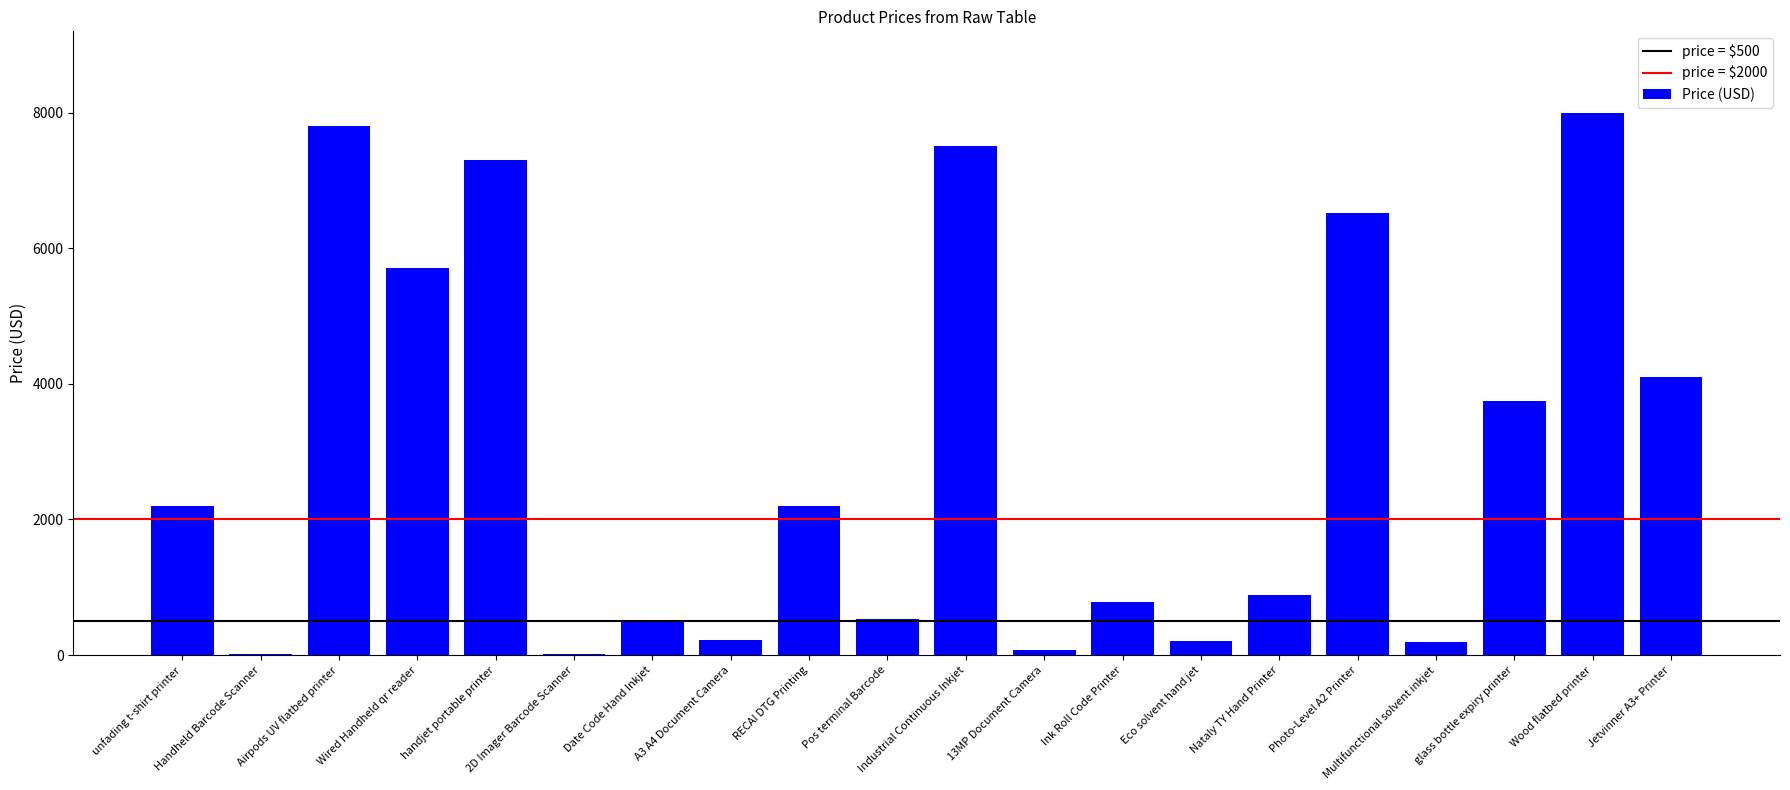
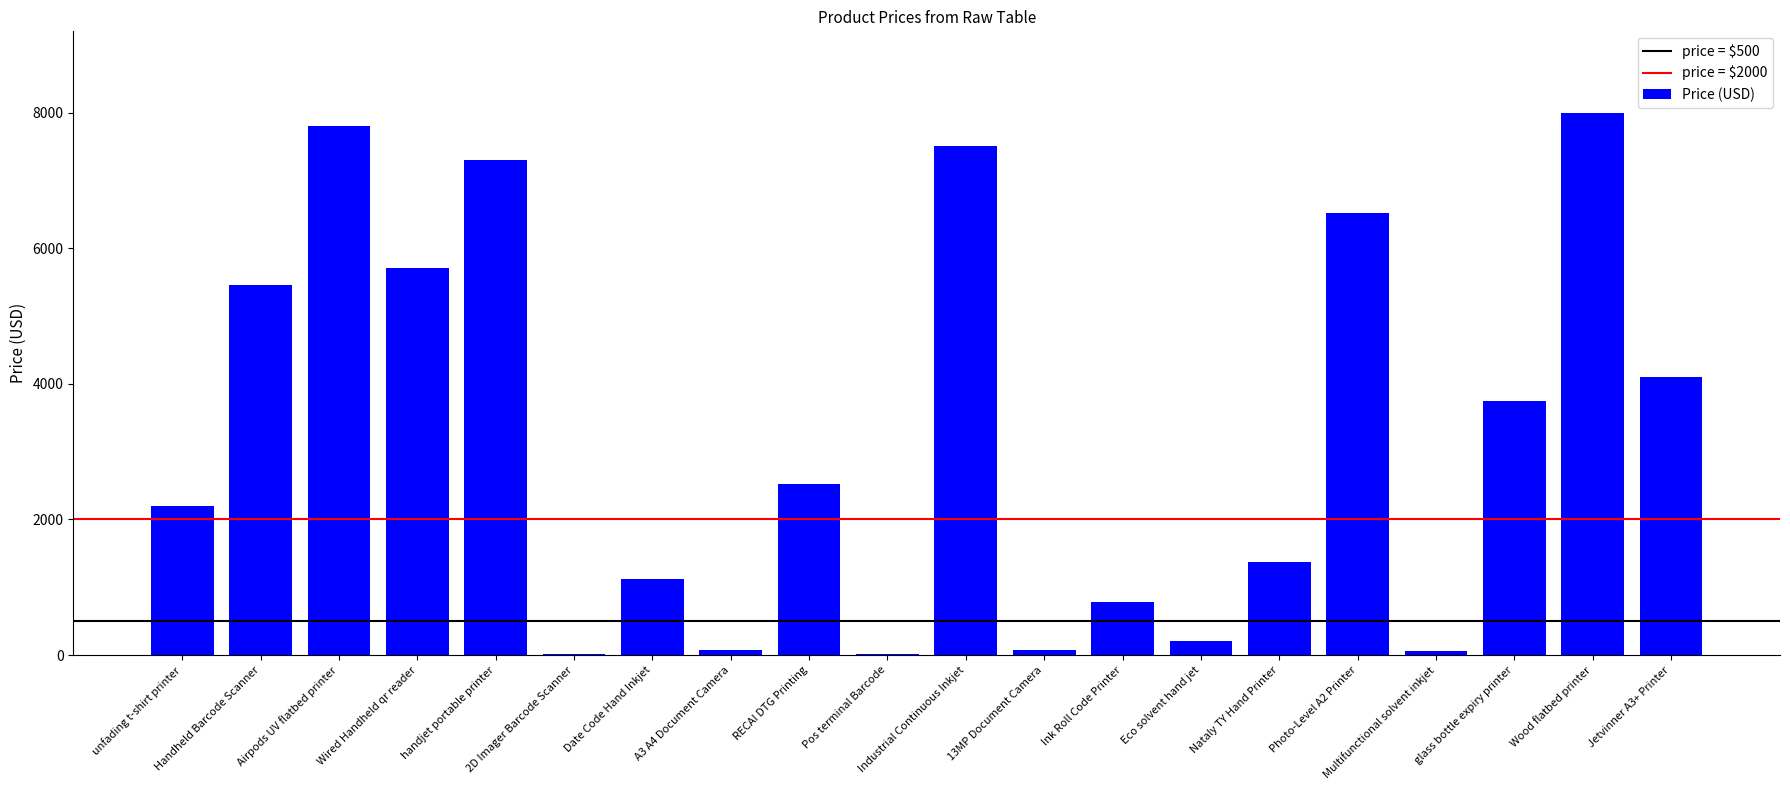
  {
    "unfading t-shirt printer": 2200,
-   "Handheld Barcode Scanner": 0,
+   "Handheld Barcode Scanner": 5500,
    "Airpods UV flatbed printer": 7800,
    "Wired Handheld qr reader": 5700,
    "handjet portable printer": 7300,
-   "Date Code Hand Inkjet": 500,
-   "A3 A4 Document Camera": 200,
-   "RECAI DTG Printing": 2200,
-   "Pos terminal Barcode": 500,
+   "Date Code Hand Inkjet": 1100,
+   "A3 A4 Document Camera": 100,
+   "RECAI DTG Printing": 2500,
+   "Pos terminal Barcode": 0,
    "Industrial Continuous Inkjet": 7500,
    "13MP Document Camera": 100,
    "Ink Roll Code Printer": 800,
    "Eco solvent hand jet": 200,
-   "Nataly TY Hand Printer": 900,
+   "Nataly TY Hand Printer": 1400,
    "Photo-Level A2 Printer": 6500,
-   "Multifunctional solvent inkjet": 200,
+   "Multifunctional solvent inkjet": 100,
    "glass bottle expiry printer": 3700,
    "Wood flatbed printer": 8000,
    "Jetvinner A3+ Printer": 4100
  }
